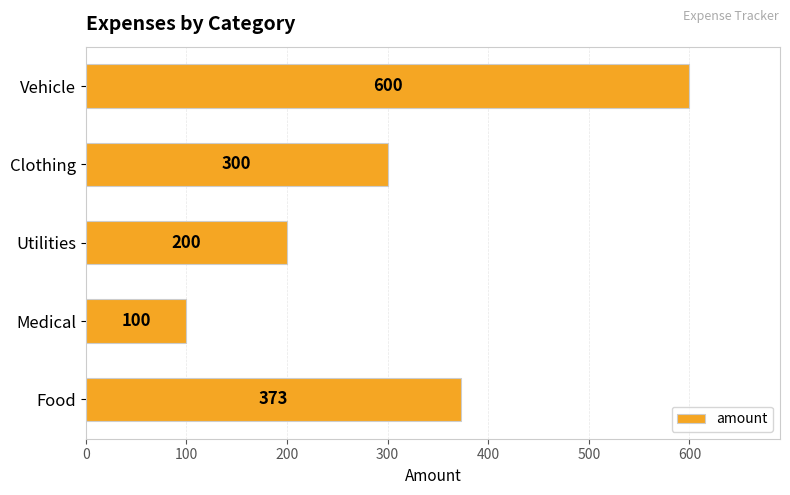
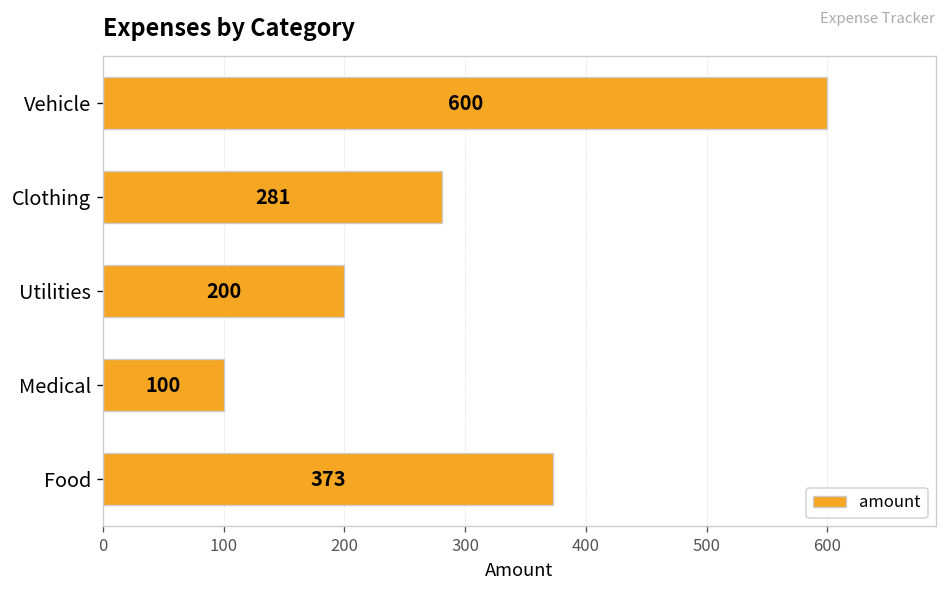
  {
    "Vehicle": 600,
-   "Clothing": 300,
+   "Clothing": 281,
    "Utilities": 200,
    "Medical": 100,
    "Food": 373
  }
